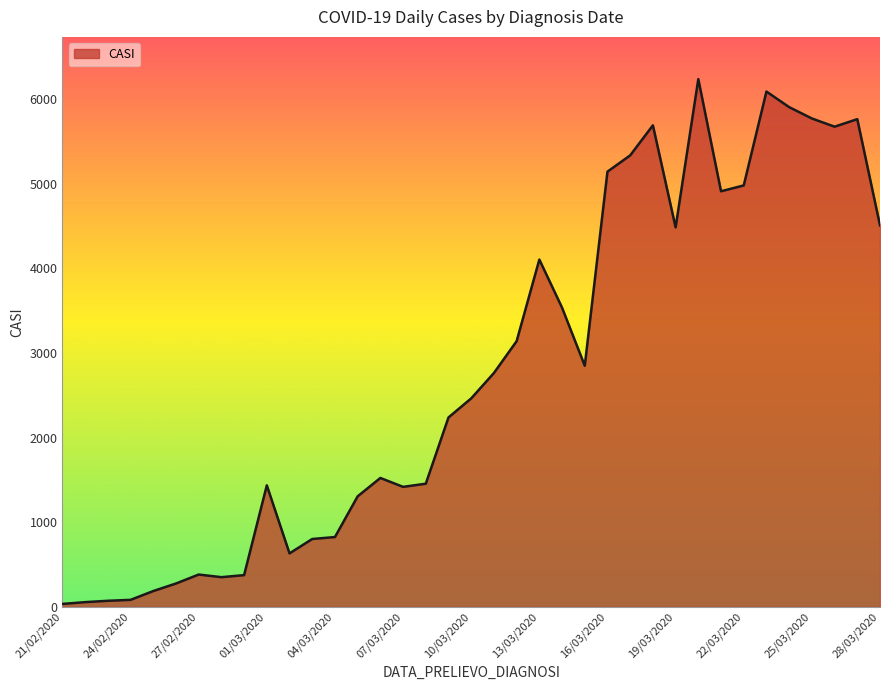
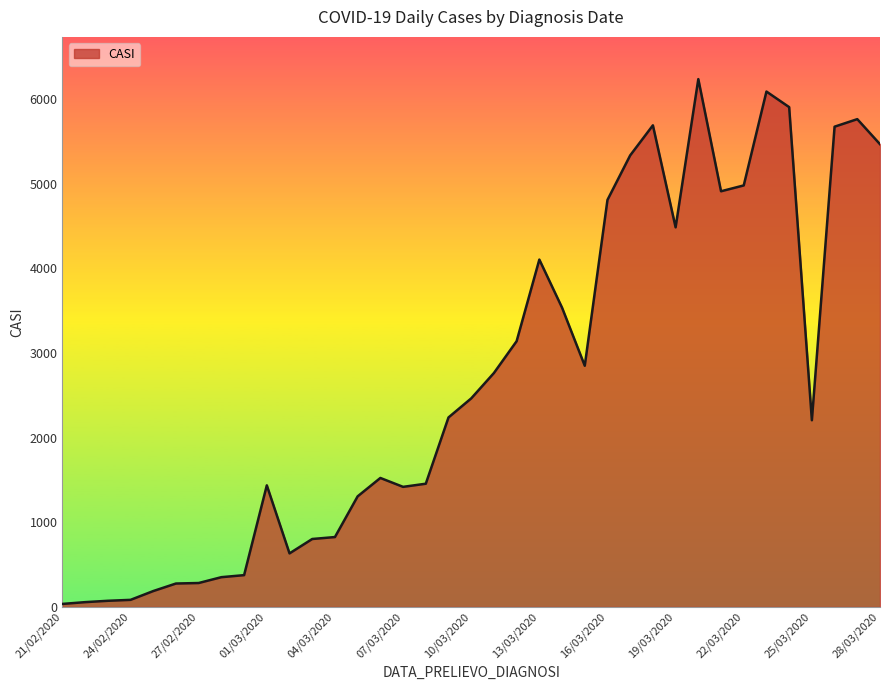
  {
    "21/02/2020": 0,
    "24/02/2020": 100,
-   "27/02/2020": 400,
+   "27/02/2020": 300,
    "01/03/2020": 1400,
    "04/03/2020": 800,
    "07/03/2020": 1400,
    "10/03/2020": 2500,
    "13/03/2020": 4100,
-   "16/03/2020": 5100,
+   "16/03/2020": 4800,
    "19/03/2020": 4500,
    "22/03/2020": 5000,
-   "25/03/2020": 5800,
-   "28/03/2020": 4500
+   "25/03/2020": 2200,
+   "28/03/2020": 5500
  }
